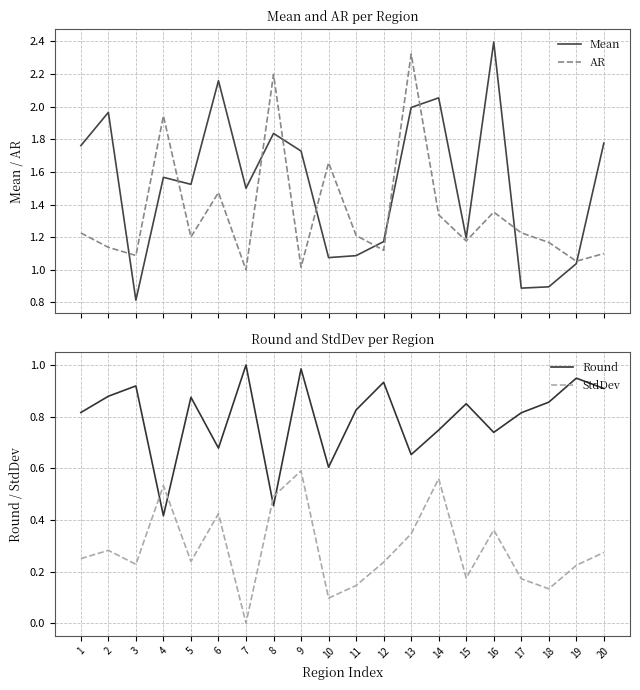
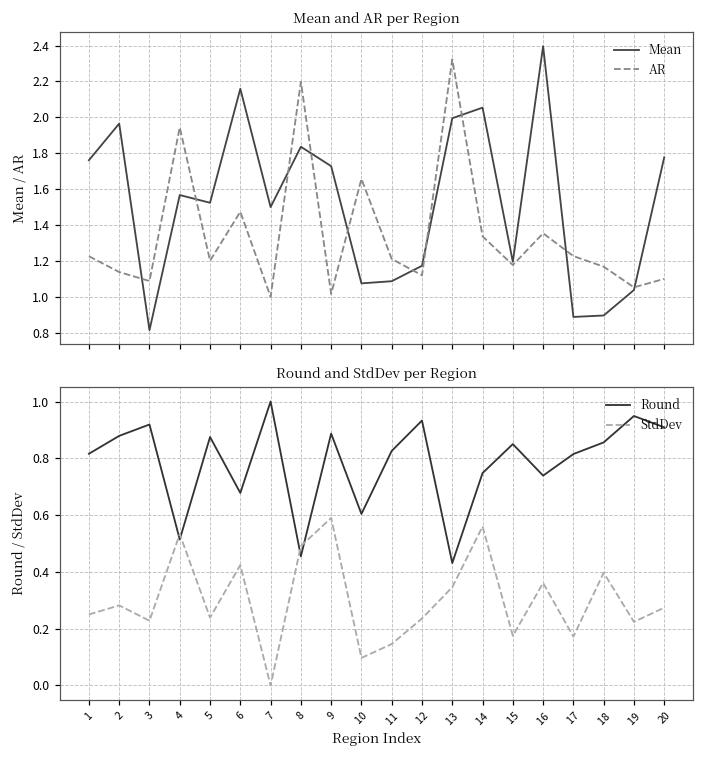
  {
    "Round and StdDev per Region": {
      "Round": {
        "1": 0.82,
        "2": 0.88,
        "3": 0.92,
-       "4": 0.42,
+       "4": 0.51,
        "5": 0.88,
        "6": 0.68,
        "7": 1.00,
        "8": 0.46,
-       "9": 0.99,
+       "9": 0.89,
        "10": 0.60,
        "11": 0.83,
        "12": 0.93,
-       "13": 0.65,
+       "13": 0.43,
        "14": 0.75,
        "15": 0.85,
        "16": 0.74,
        "17": 0.82,
        "18": 0.86,
        "19": 0.95,
        "20": 0.91
      },
      "StdDev": {
        "1": 0.25,
        "2": 0.28,
        "3": 0.23,
        "4": 0.53,
        "5": 0.24,
        "6": 0.42,
        "7": 0.00,
        "8": 0.49,
        "9": 0.59,
        "10": 0.10,
        "11": 0.15,
        "12": 0.24,
        "13": 0.35,
        "14": 0.56,
        "15": 0.18,
        "16": 0.36,
        "17": 0.17,
-       "18": 0.13,
+       "18": 0.40,
        "19": 0.22,
        "20": 0.27
      }
    }
  }
